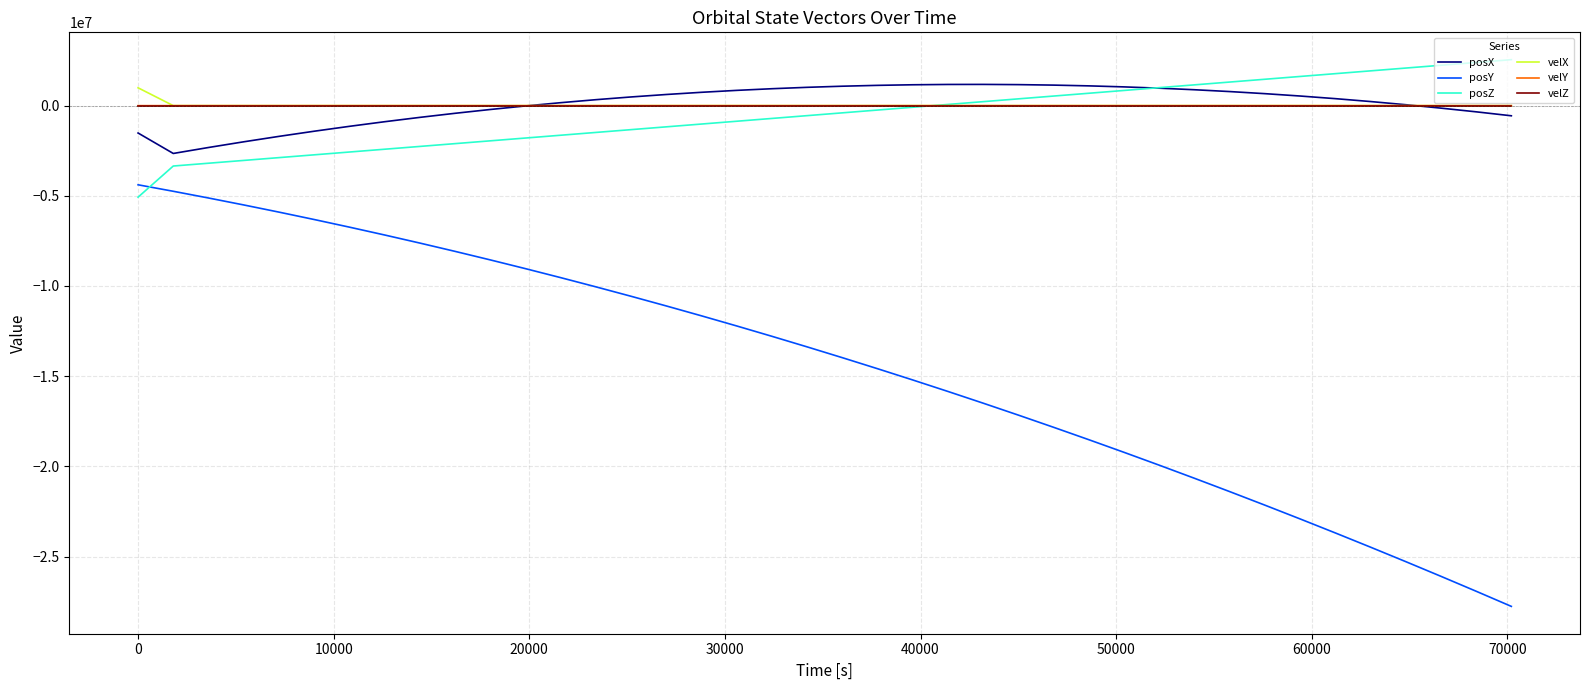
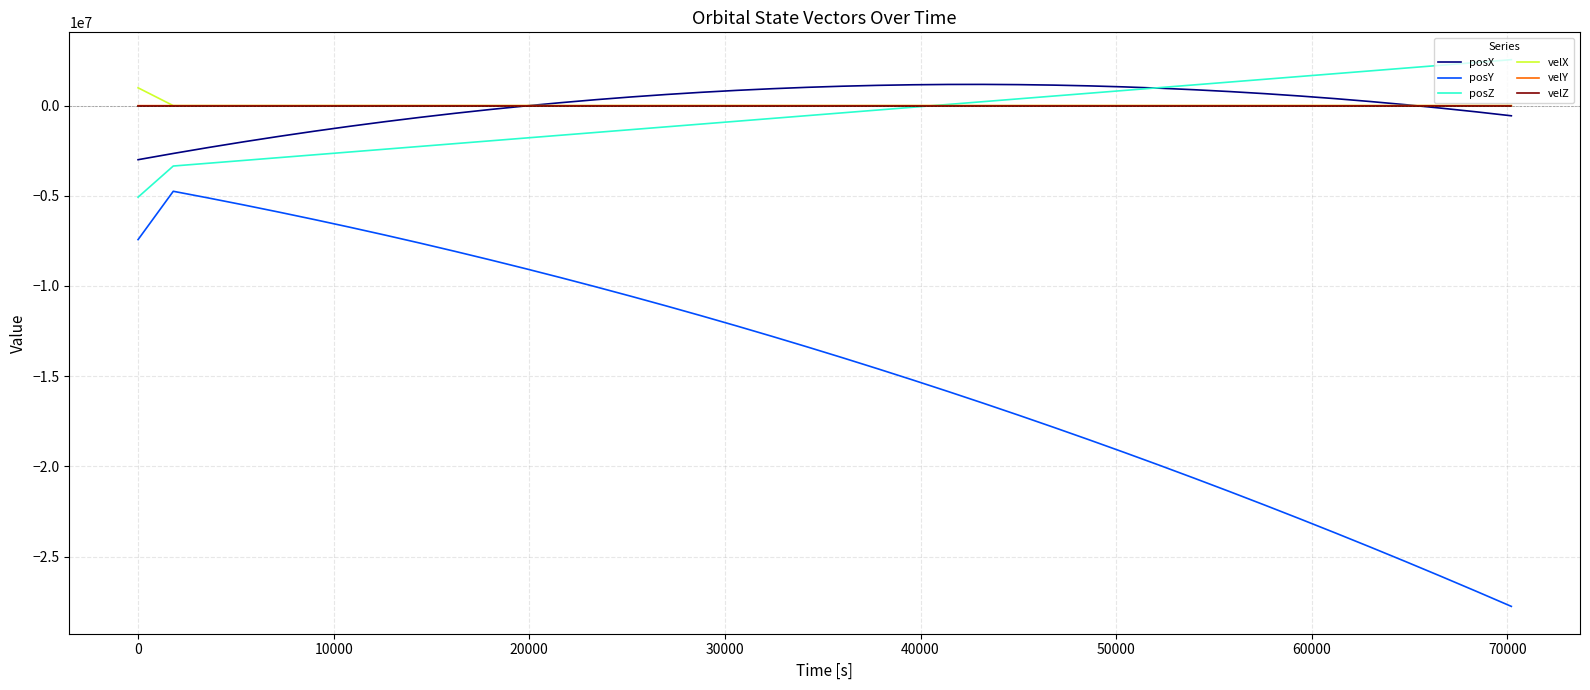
  {
    "posX": {
-     "0": -1500000
+     "0": -3000000
    },
    "posY": {
-     "0": -4400000
+     "0": -7400000
    },
    "posZ": {
      "0": -5100000
    },
    "velX": {
      "0": 1000000
    },
    "velZ": {
      "0": 0
    }
  }
